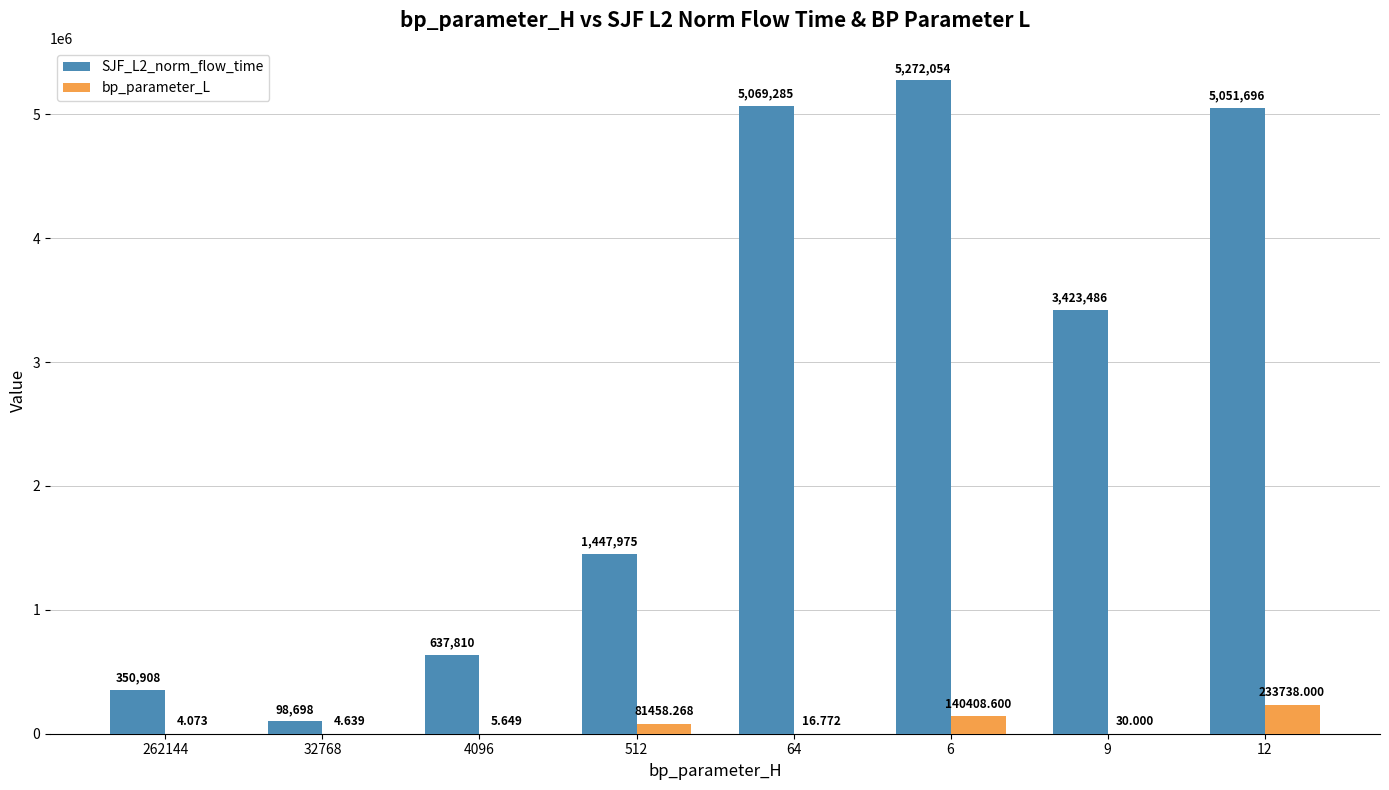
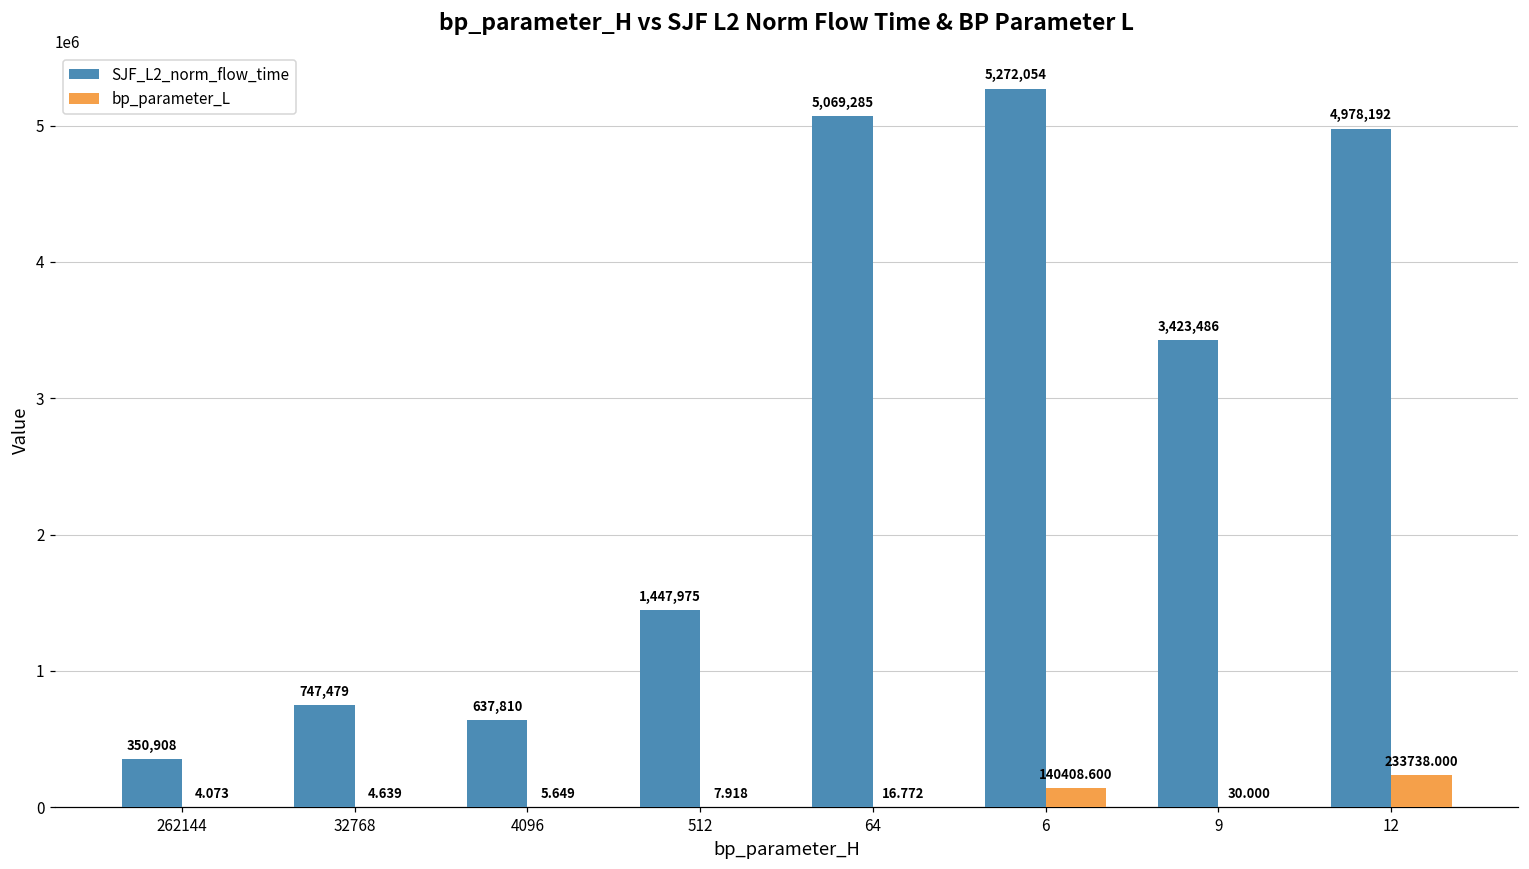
  {
    "SJF_L2_norm_flow_time": {
      "262144": "350,908",
-     "32768": "98,698",
+     "32768": "747,479",
      "4096": "637,810",
      "512": "1,447,975",
      "64": "5,069,285",
      "6": "5,272,054",
      "9": "3,423,486",
-     "12": "5,051,696"
+     "12": "4,978,192"
    },
    "bp_parameter_L": {
      "262144": "4.073",
      "32768": "4.639",
      "4096": "5.649",
-     "512": "81458.268",
+     "512": "7.918",
      "64": "16.772",
      "6": "140408.600",
      "9": "30.000",
      "12": "233738.000"
    }
  }
